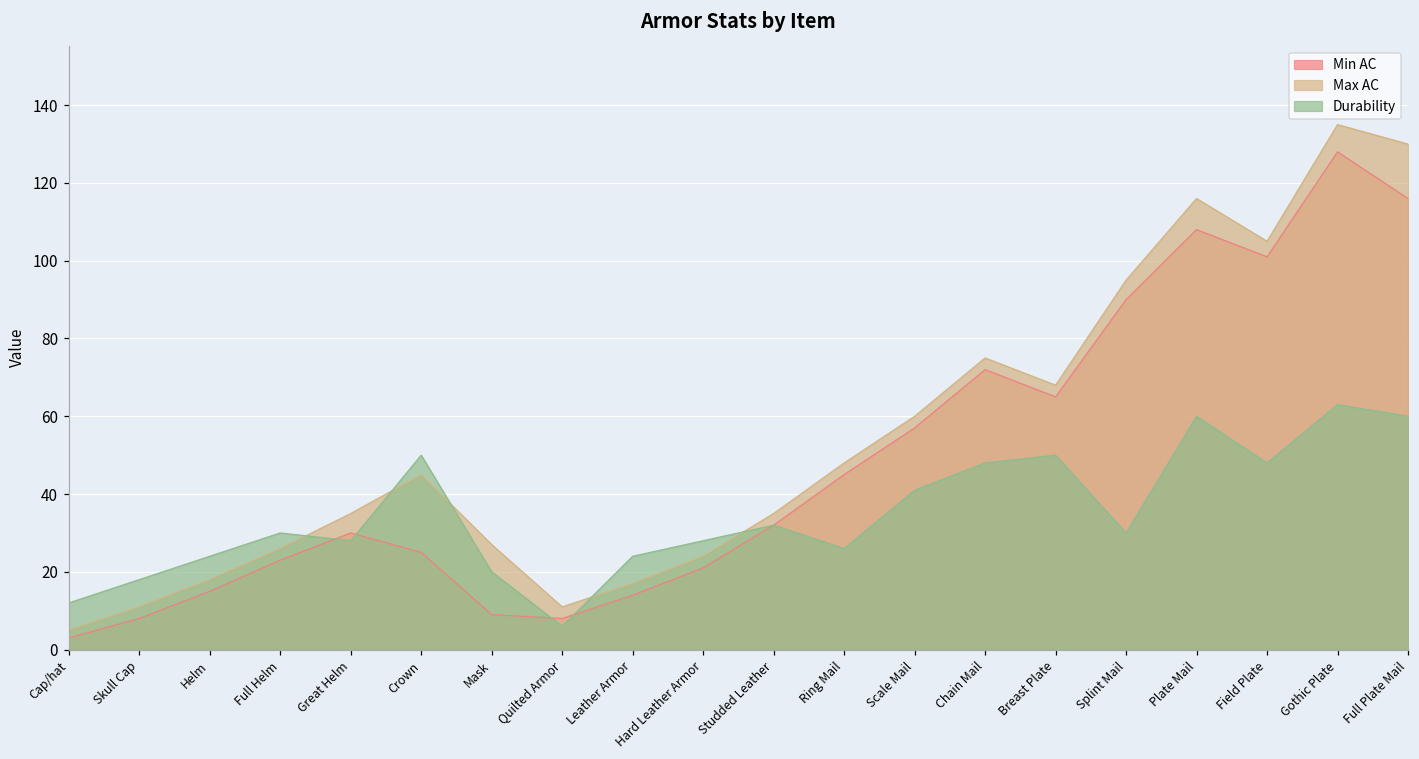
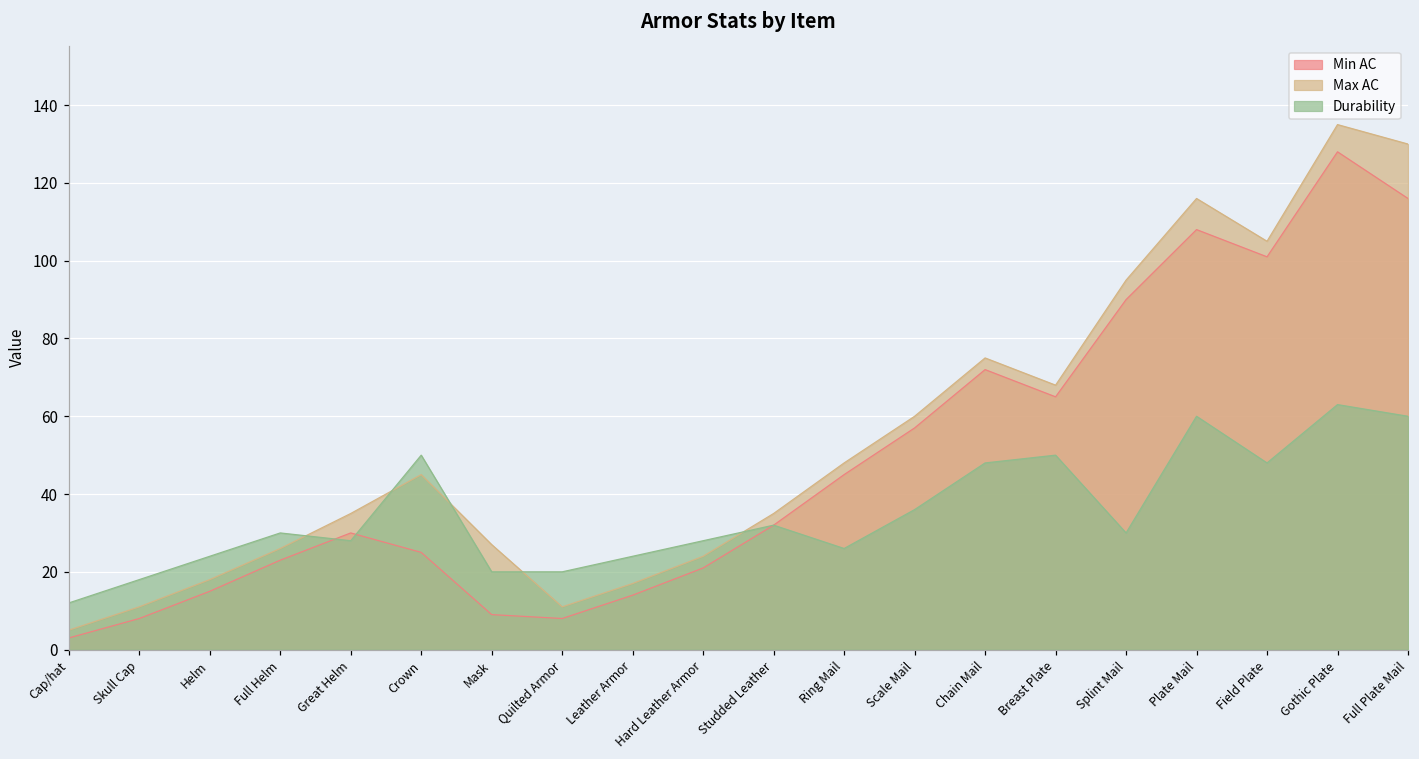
  {
    "Durability": {
      "Cap/hat": 12,
      "Skull Cap": 18,
      "Helm": 24,
      "Full Helm": 30,
      "Great Helm": 28,
      "Crown": 50,
      "Mask": 20,
-     "Quilted Armor": 6,
+     "Quilted Armor": 20,
      "Leather Armor": 24,
      "Hard Leather Armor": 28,
      "Ring Mail": 26,
-     "Scale Mail": 41,
+     "Scale Mail": 36,
      "Chain Mail": 48,
      "Breast Plate": 50,
      "Splint Mail": 30,
      "Plate Mail": 60,
      "Field Plate": 48,
      "Gothic Plate": 63,
      "Full Plate Mail": 60
    }
  }
